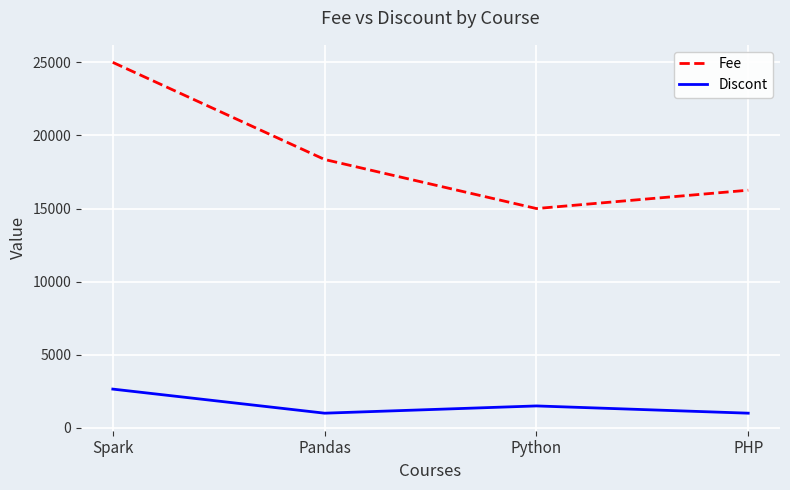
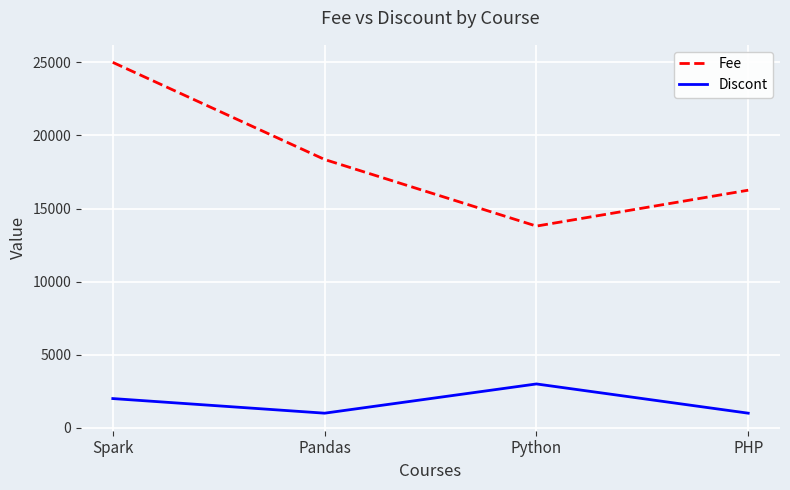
  {
    "Fee": {
      "Spark": 25000,
      "Pandas": 18400,
-     "Python": 15000,
+     "Python": 13800,
      "PHP": 16300
    },
    "Discont": {
-     "Spark": 2600,
+     "Spark": 2000,
      "Pandas": 1000,
-     "Python": 1500,
+     "Python": 3000,
      "PHP": 1000
    }
  }
